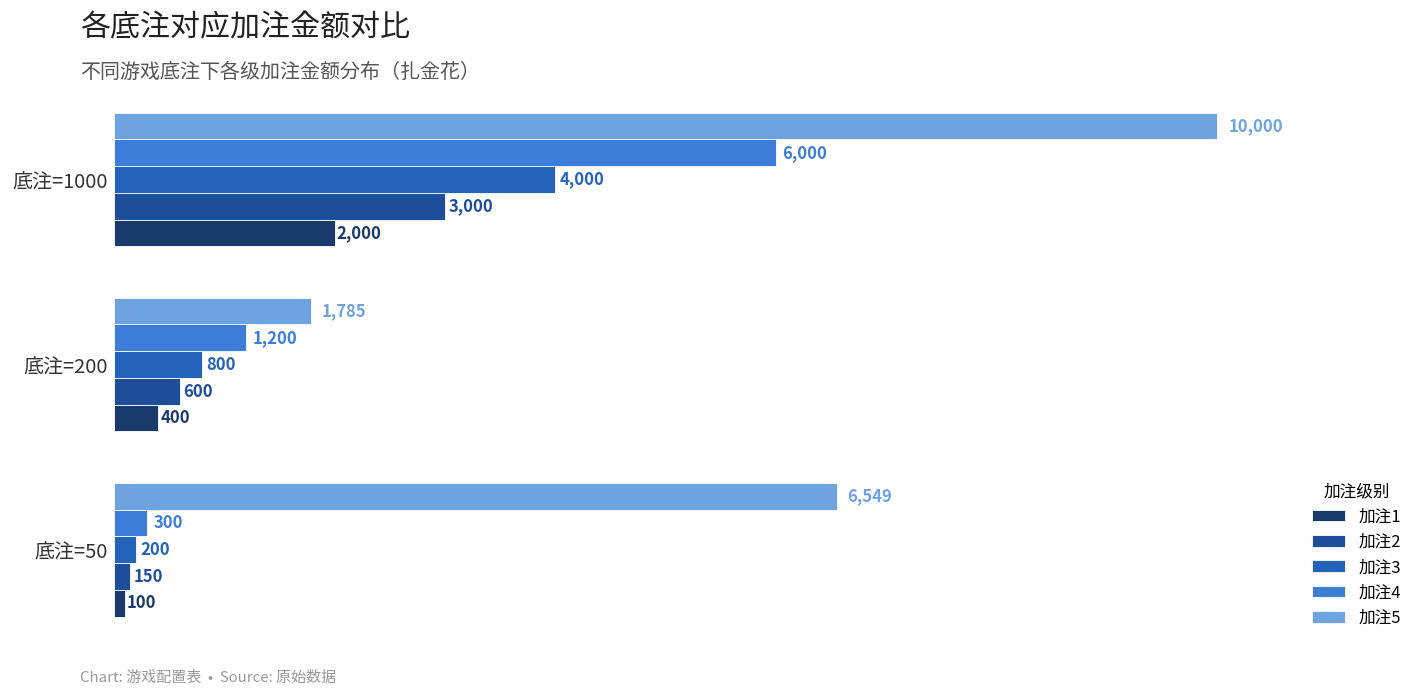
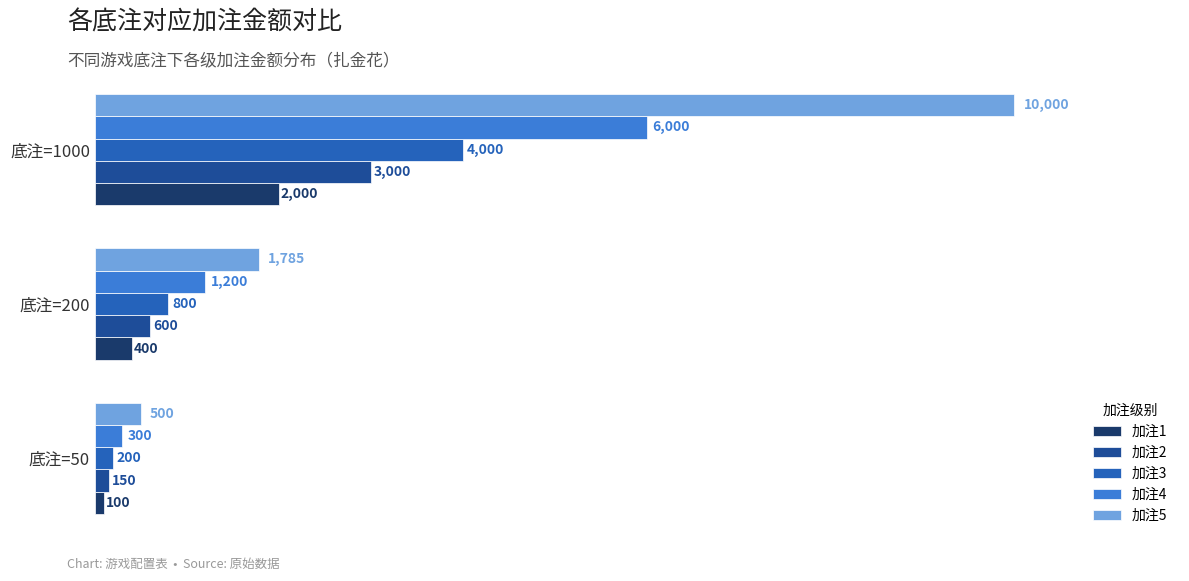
  {
    "加注5": {
      "底注=1000": "10,000",
      "底注=200": "1,785",
-     "底注=50": "6,549"
+     "底注=50": "500"
    }
  }
